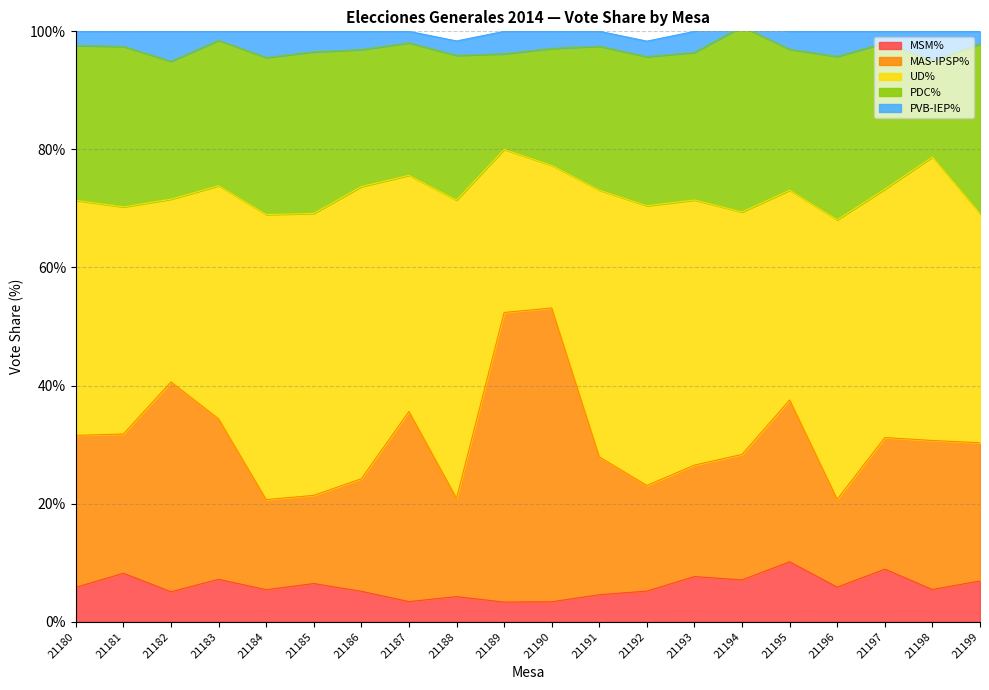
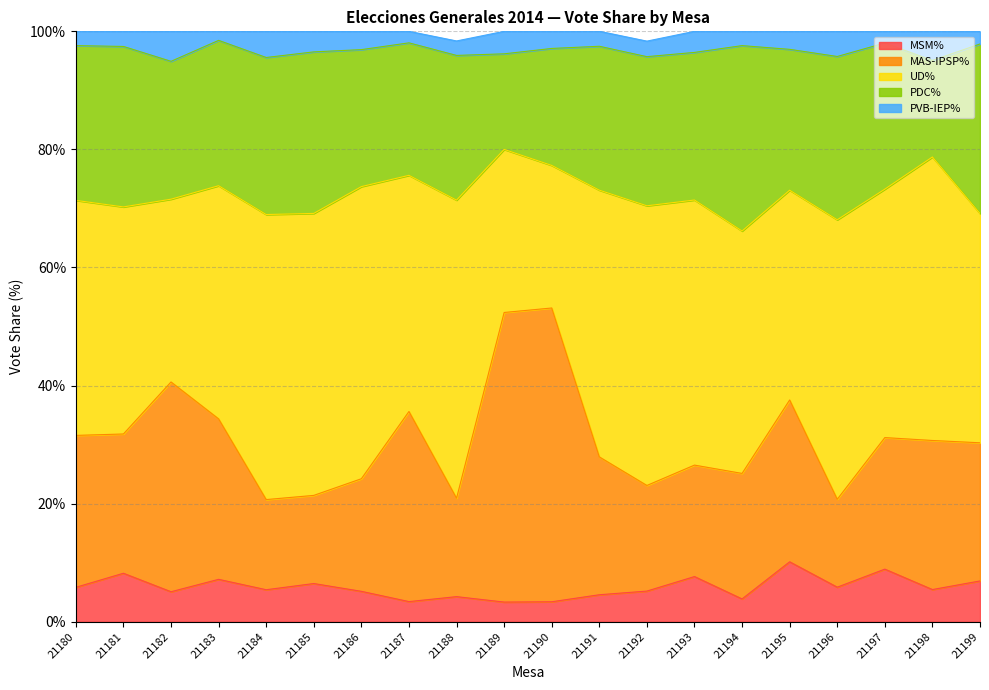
  {
    "MSM%": {
      "21180": "6%",
      "21181": "8%",
      "21182": "5%",
      "21183": "7%",
      "21184": "5%",
      "21185": "6%",
      "21186": "5%",
      "21187": "3%",
      "21188": "4%",
      "21189": "3%",
      "21190": "3%",
      "21191": "5%",
      "21192": "5%",
      "21193": "8%",
-     "21194": "7%",
+     "21194": "4%",
      "21195": "10%",
      "21196": "6%",
      "21197": "9%",
      "21198": "5%",
      "21199": "7%"
    },
    "MAS-IPSP%": {
      "21180": "26%",
      "21181": "24%",
      "21182": "36%",
      "21183": "27%",
      "21184": "15%",
      "21185": "15%",
      "21186": "19%",
      "21187": "32%",
      "21188": "17%",
      "21189": "49%",
      "21190": "50%",
      "21191": "23%",
      "21192": "18%",
      "21193": "19%",
      "21194": "21%",
      "21195": "27%",
      "21196": "15%",
      "21197": "22%",
      "21198": "25%",
      "21199": "23%"
    },
    "UD%": {
      "21180": "40%",
      "21181": "38%",
      "21182": "31%",
      "21183": "39%",
      "21184": "48%",
      "21185": "48%",
      "21186": "49%",
      "21187": "40%",
      "21188": "50%",
      "21189": "28%",
      "21190": "24%",
      "21191": "45%",
      "21192": "47%",
      "21193": "45%",
      "21194": "41%",
      "21195": "36%",
      "21196": "47%",
      "21197": "42%",
      "21198": "48%",
      "21199": "39%"
    },
    "PDC%": {
      "21180": "26%",
      "21181": "27%",
      "21182": "23%",
      "21183": "25%",
      "21184": "27%",
      "21185": "27%",
      "21186": "23%",
      "21187": "22%",
      "21188": "25%",
      "21189": "16%",
      "21190": "20%",
      "21191": "24%",
      "21192": "25%",
      "21193": "25%",
      "21195": "24%",
      "21196": "28%",
      "21199": "29%"
    },
    "PVB-IEP%": {
      "21180": "2%",
      "21181": "3%",
      "21182": "5%",
      "21183": "2%",
      "21184": "4%",
      "21185": "3%",
      "21186": "3%",
      "21187": "2%",
      "21188": "2%",
      "21189": "4%",
      "21190": "3%",
      "21191": "3%",
      "21192": "3%",
      "21193": "4%",
      "21195": "3%",
      "21196": "4%",
      "21197": "2%",
      "21198": "5%",
      "21199": "2%"
    }
  }
